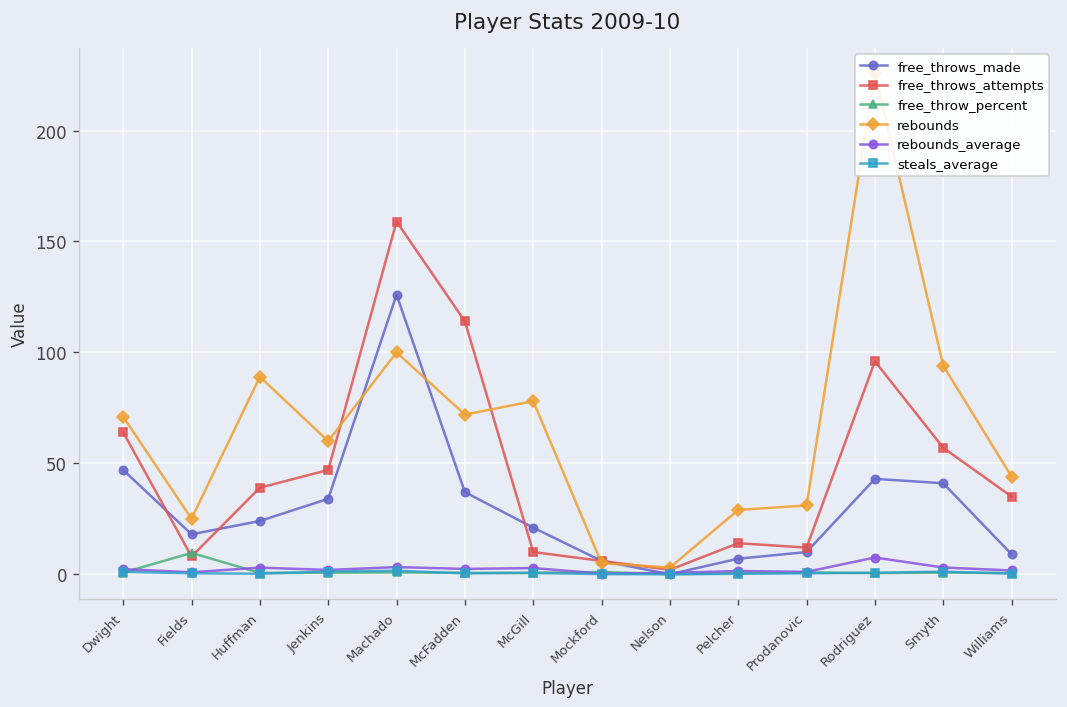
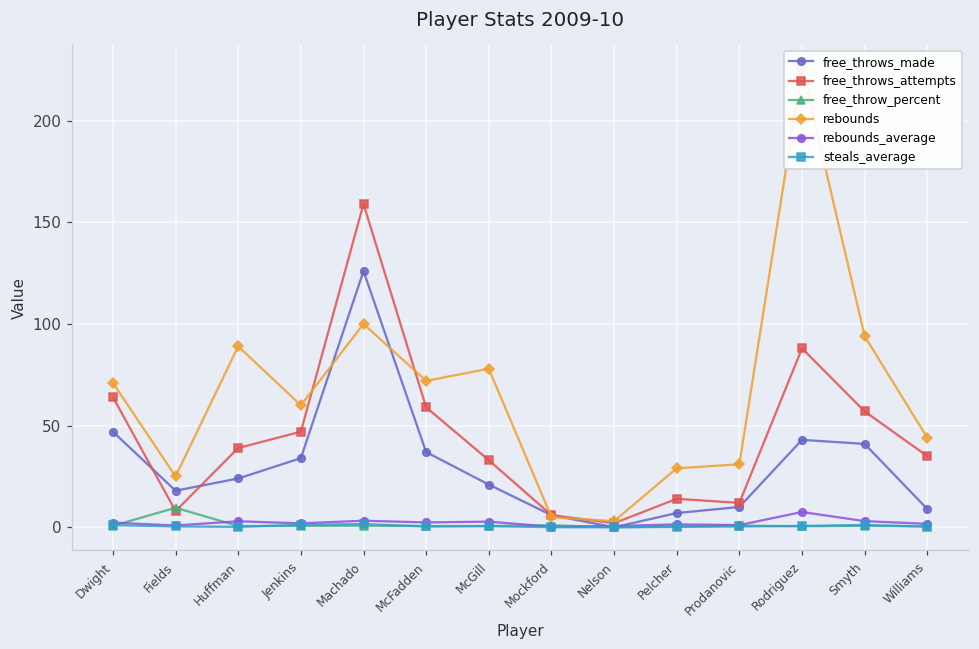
  {
    "free_throws_attempts": {
      "Dwight": 64,
      "Fields": 8,
      "Huffman": 39,
      "Jenkins": 47,
      "Machado": 159,
-     "McFadden": 114,
-     "McGill": 10,
+     "McFadden": 59,
+     "McGill": 33,
      "Pelcher": 14,
      "Prodanovic": 12,
-     "Rodriguez": 96,
+     "Rodriguez": 88,
      "Smyth": 57,
      "Williams": 35
    },
    "free_throw_percent": {
      "Fields": 10
    },
    "rebounds": {
      "Dwight": 71,
      "Fields": 25,
      "Huffman": 89,
      "Jenkins": 60,
      "Machado": 100,
      "McFadden": 72,
      "McGill": 78,
      "Pelcher": 29,
      "Prodanovic": 31,
      "Smyth": 94,
      "Williams": 44
    }
  }
